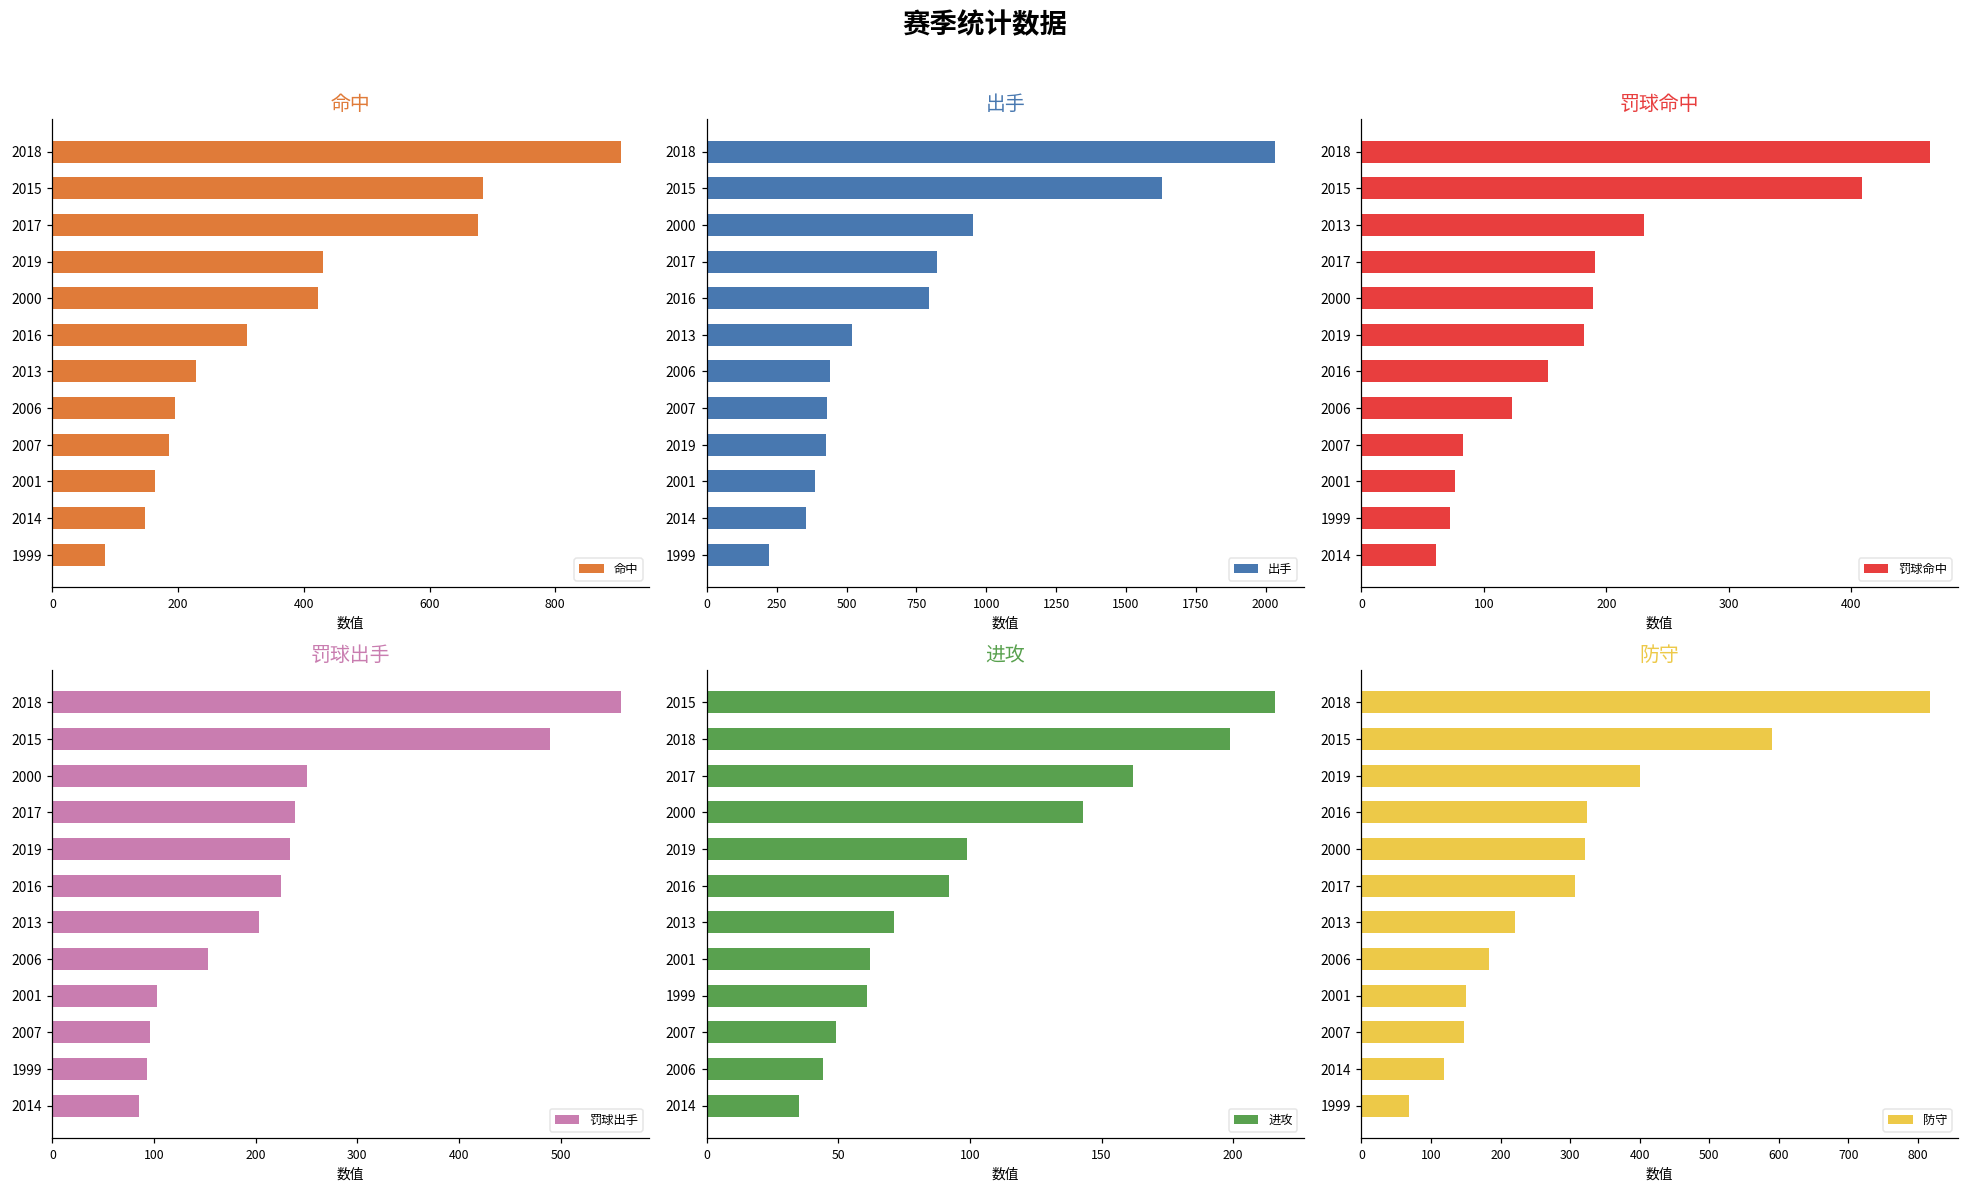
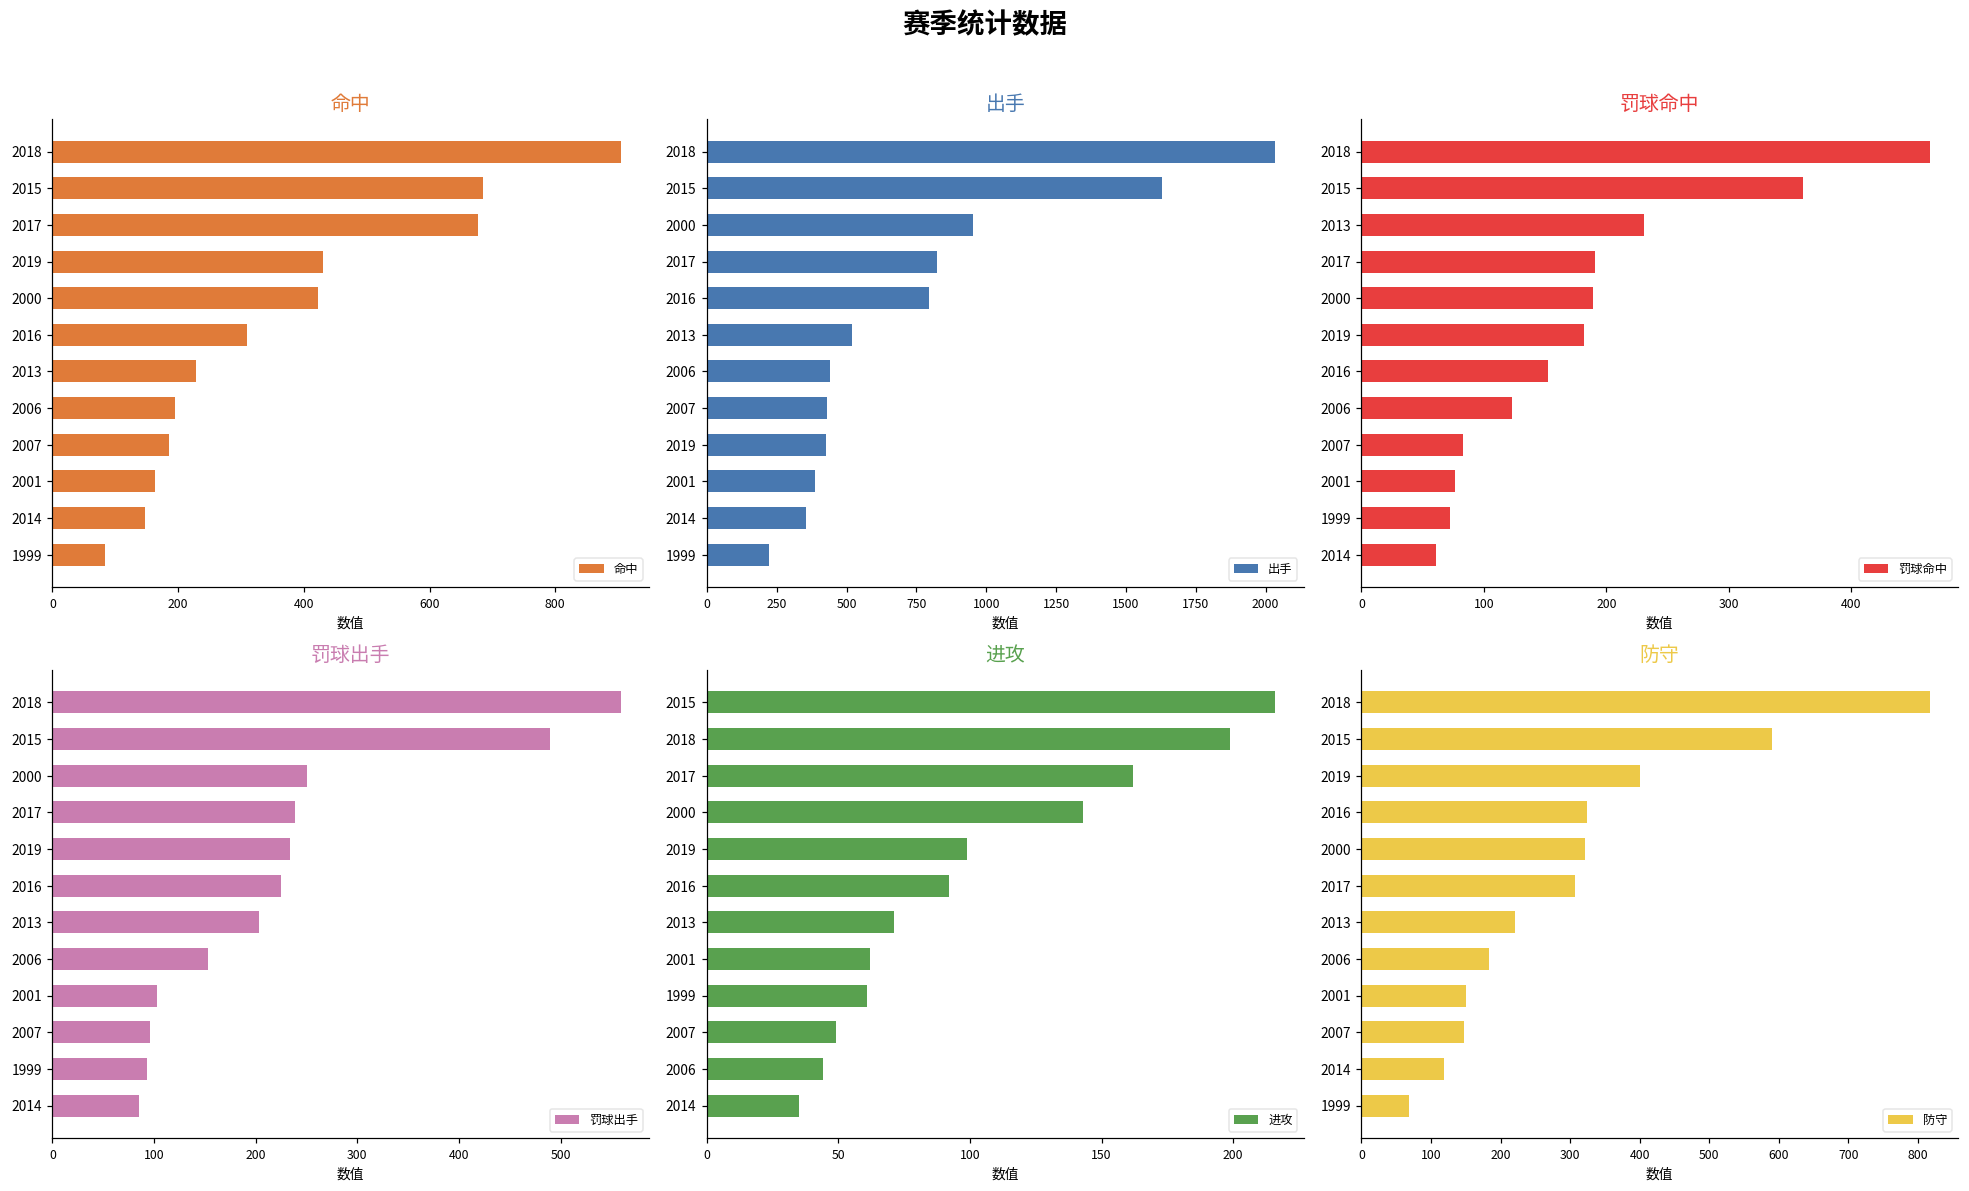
  {
    "命中": {
      "2018": 900,
      "2015": 690,
      "2017": 680,
      "2019": 430,
      "2000": 420,
      "2016": 310,
      "2013": 230,
      "2006": 200,
      "2007": 190,
      "2001": 160,
      "2014": 150,
      "1999": 80
    },
    "出手": {
      "2018": 2030,
      "2015": 1630,
      "2000": 950,
      "2017": 820,
      "2016": 800,
      "2013": 520,
      "2006": 440,
      "2007": 430,
      "2019": 430,
      "2001": 390,
      "2014": 350,
      "1999": 220
    },
    "罚球命中": {
      "2018": 464,
-     "2015": 409,
+     "2015": 361,
      "2013": 231,
      "2017": 191,
      "2000": 189,
      "2019": 182,
      "2016": 152,
      "2006": 123,
      "2007": 83,
      "2001": 76,
      "1999": 72,
      "2014": 61
    },
    "罚球出手": {
      "2018": 560,
      "2015": 490,
      "2000": 250,
      "2017": 240,
      "2019": 230,
      "2016": 230,
      "2013": 200,
      "2006": 150,
      "2001": 100,
      "2007": 100,
      "1999": 90,
      "2014": 90
    },
    "进攻": {
      "2015": 216,
      "2018": 199,
      "2017": 162,
      "2000": 143,
      "2019": 99,
      "2016": 92,
      "2013": 71,
      "2001": 62,
      "1999": 61,
      "2007": 49,
      "2006": 44,
      "2014": 35
    },
    "防守": {
      "2018": 820,
      "2015": 590,
      "2019": 400,
      "2016": 330,
      "2000": 320,
      "2017": 310,
      "2013": 220,
      "2006": 180,
      "2001": 150,
      "2007": 150,
      "2014": 120,
      "1999": 70
    }
  }
